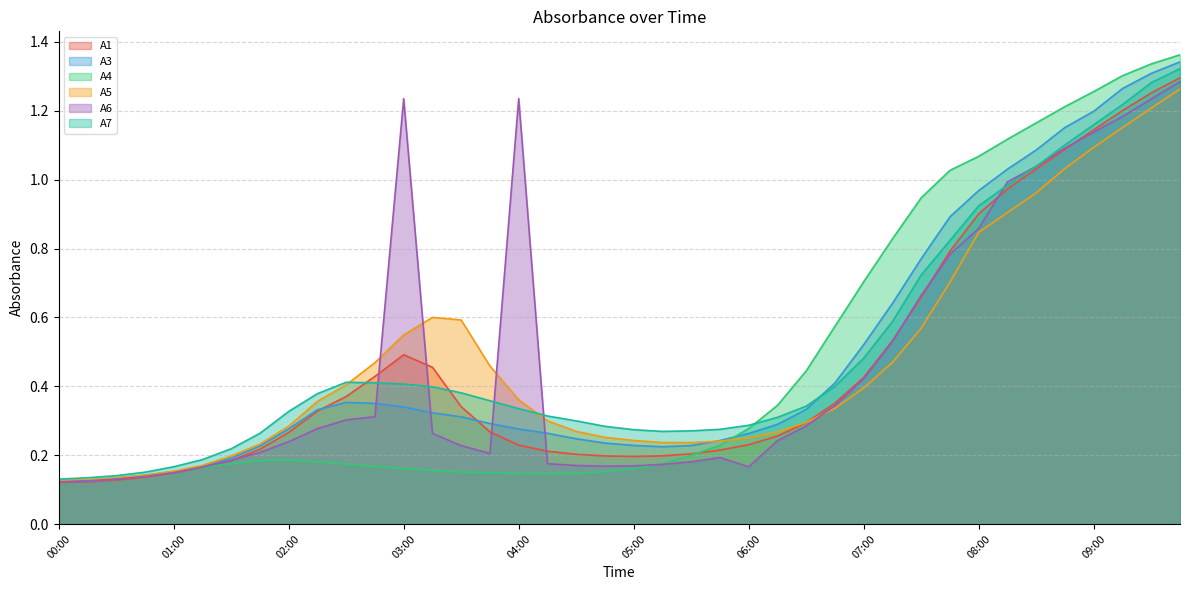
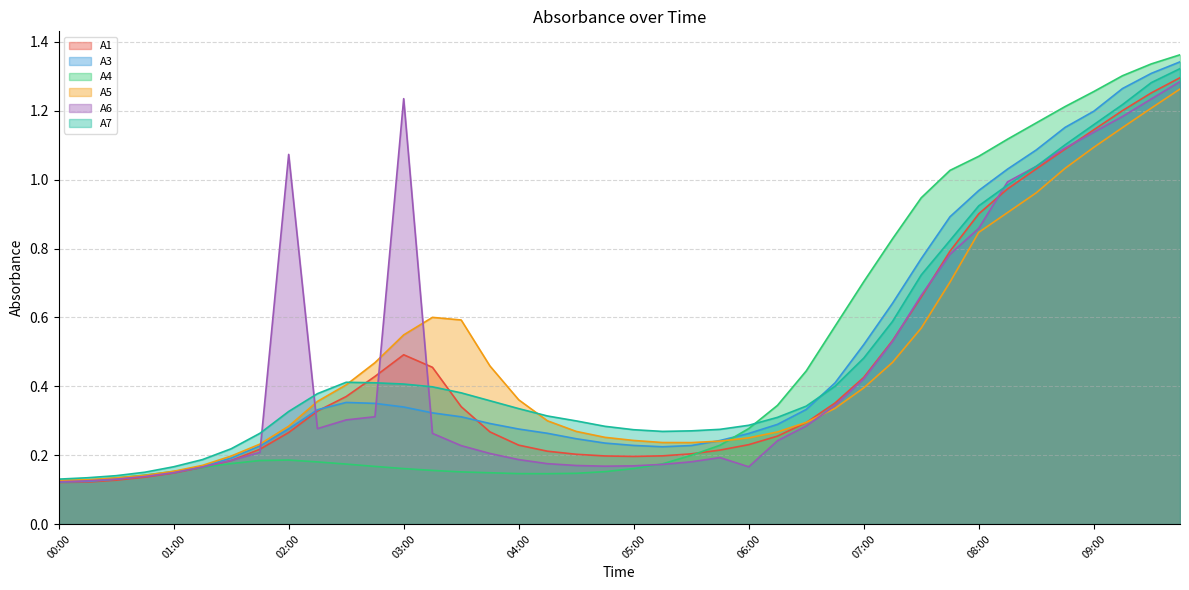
  {
    "A6": {
-     "02:00": 0.24,
+     "02:00": 1.07,
      "03:00": 1.24,
-     "04:00": 1.24,
+     "04:00": 0.19,
      "05:00": 0.17,
      "06:00": 0.17,
      "08:00": 0.86
    }
  }
